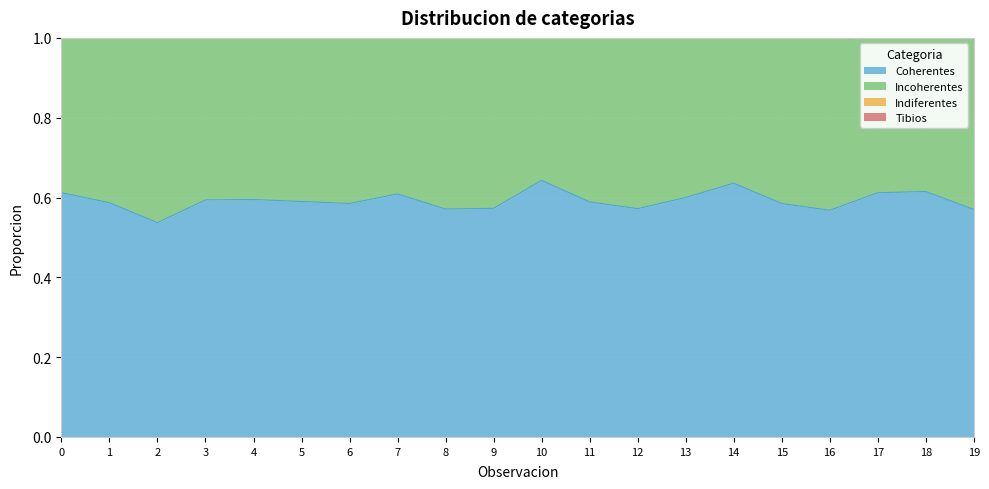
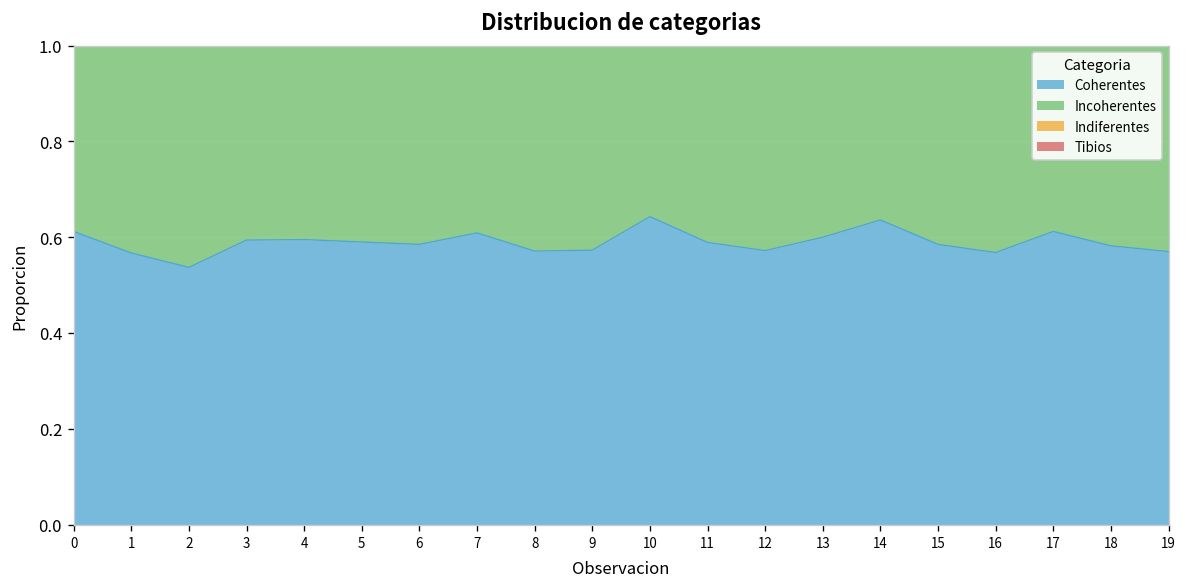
  {
    "Coherentes": {
      "0": 0.61,
-     "1": 0.59,
+     "1": 0.57,
      "2": 0.54,
      "3": 0.59,
      "4": 0.60,
      "5": 0.59,
      "6": 0.59,
      "7": 0.61,
      "8": 0.57,
      "9": 0.57,
      "10": 0.64,
      "11": 0.59,
      "12": 0.57,
      "13": 0.60,
      "14": 0.64,
      "15": 0.59,
      "16": 0.57,
      "17": 0.61,
-     "18": 0.62,
+     "18": 0.58,
      "19": 0.57
    }
  }
